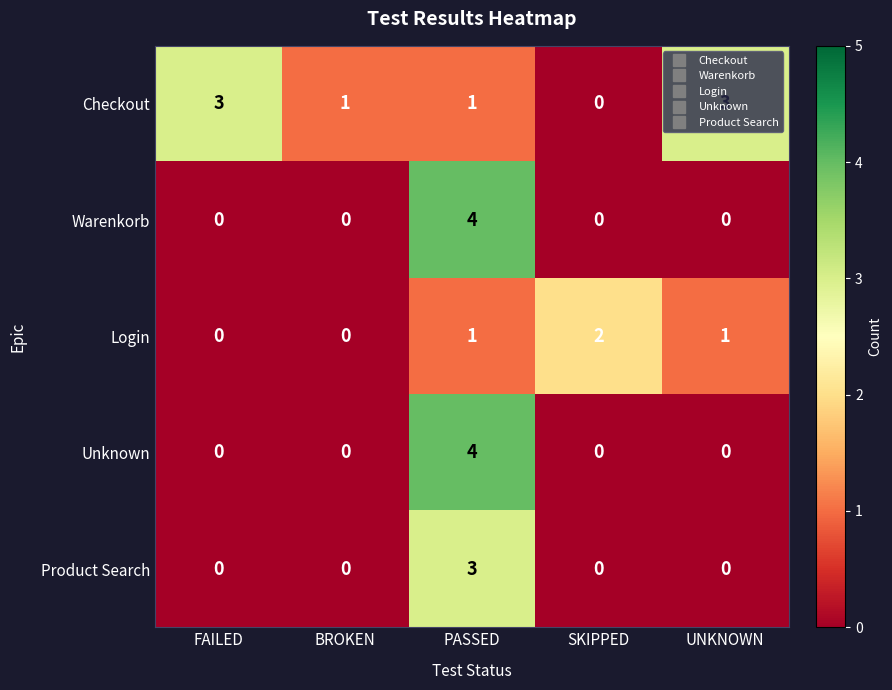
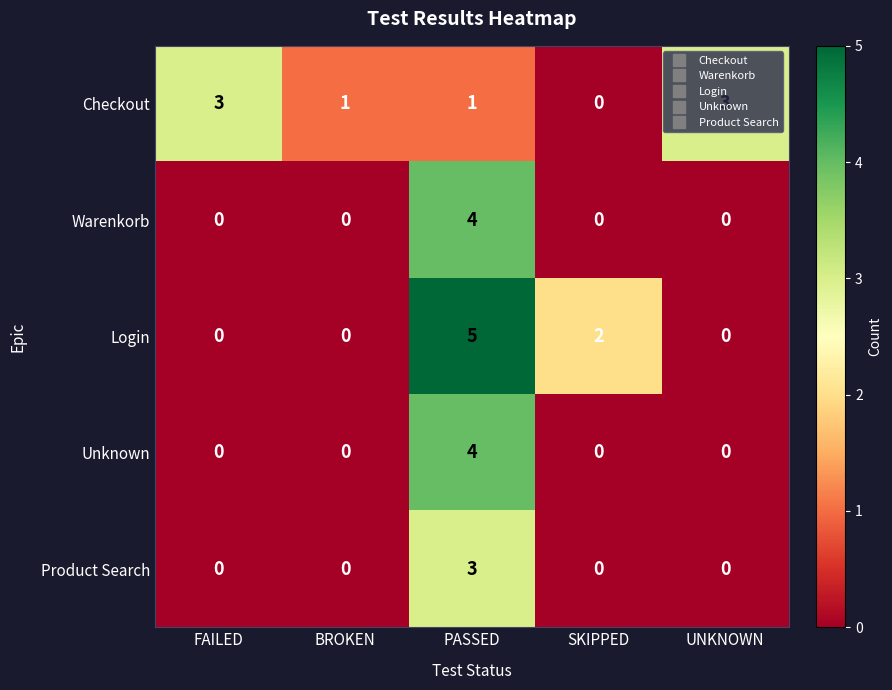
  {
    "Checkout": {
      "FAILED": 3,
      "BROKEN": 1,
      "PASSED": 1,
      "SKIPPED": 0
    },
    "Warenkorb": {
      "FAILED": 0,
      "BROKEN": 0,
      "PASSED": 4,
      "SKIPPED": 0,
      "UNKNOWN": 0
    },
    "Login": {
      "FAILED": 0,
      "BROKEN": 0,
-     "PASSED": 1,
+     "PASSED": 5,
      "SKIPPED": 2,
-     "UNKNOWN": 1
+     "UNKNOWN": 0
    },
    "Unknown": {
      "FAILED": 0,
      "BROKEN": 0,
      "PASSED": 4,
      "SKIPPED": 0,
      "UNKNOWN": 0
    },
    "Product Search": {
      "FAILED": 0,
      "BROKEN": 0,
      "PASSED": 3,
      "SKIPPED": 0,
      "UNKNOWN": 0
    }
  }
